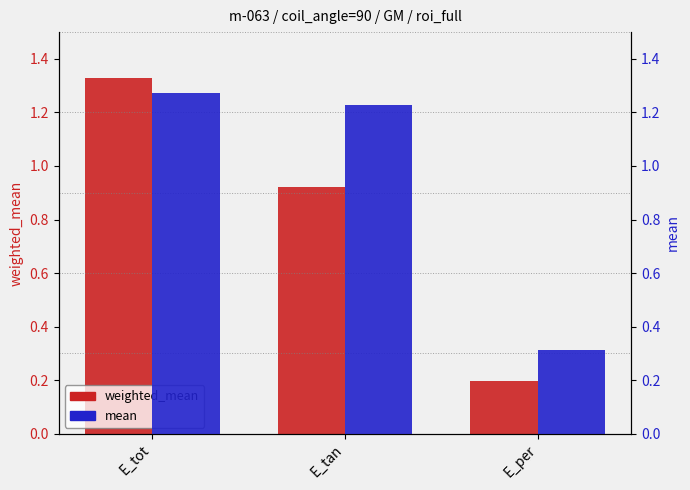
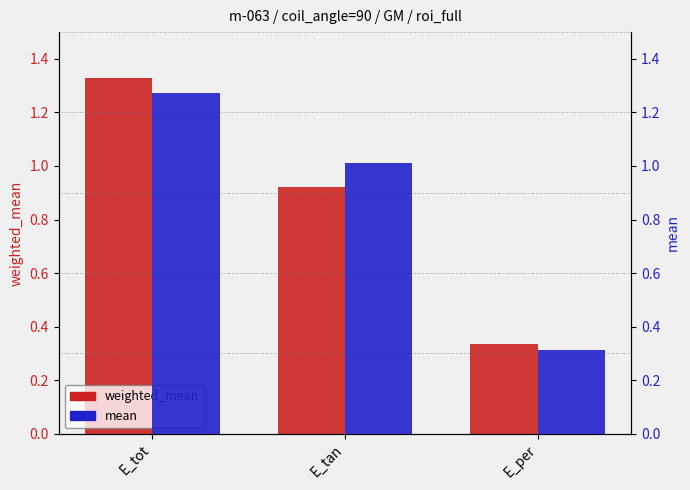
  {
    "weighted_mean": {
      "E_tot": 1.33,
      "E_tan": 0.92,
-     "E_per": 0.20
+     "E_per": 0.34
    },
    "mean": {
      "E_tot": 1.27,
-     "E_tan": 1.23,
+     "E_tan": 1.01,
      "E_per": 0.31
    }
  }
